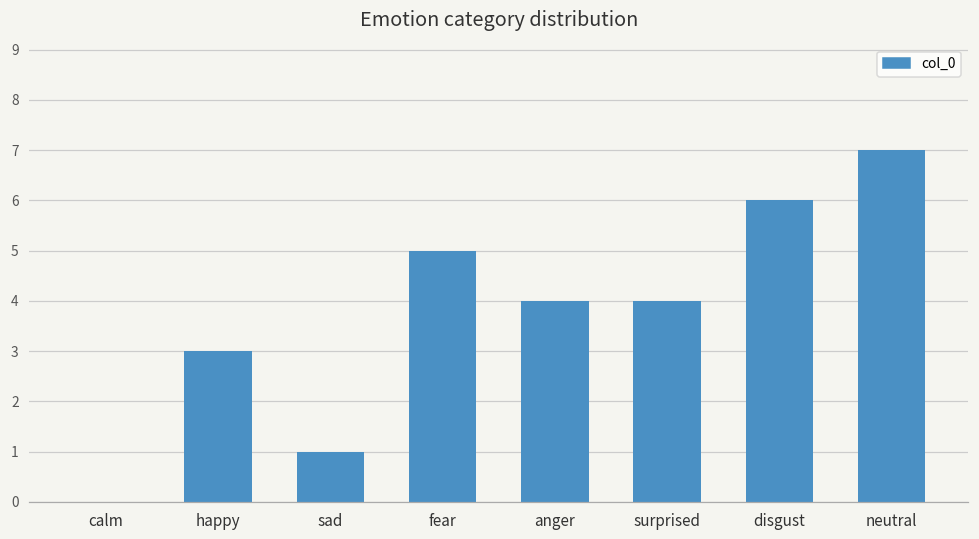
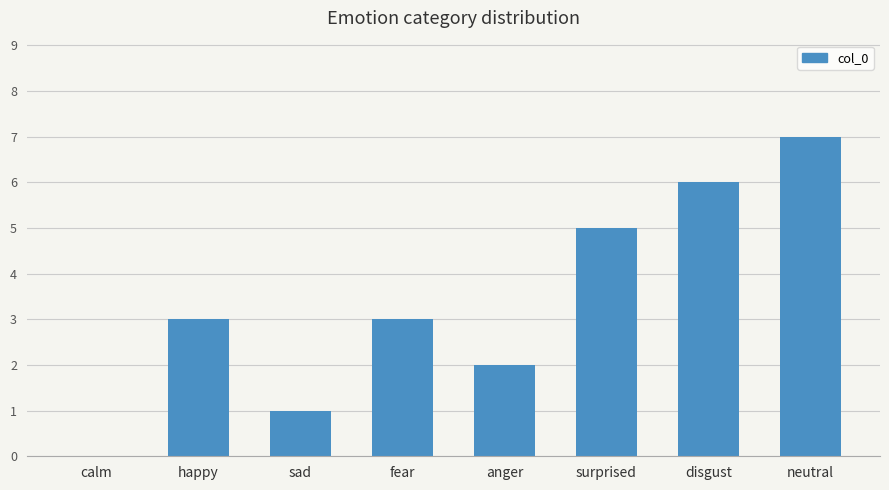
  {
    "calm": 0,
    "happy": 3,
    "sad": 1,
-   "fear": 5,
-   "anger": 4,
-   "surprised": 4,
+   "fear": 3,
+   "anger": 2,
+   "surprised": 5,
    "disgust": 6,
    "neutral": 7
  }
